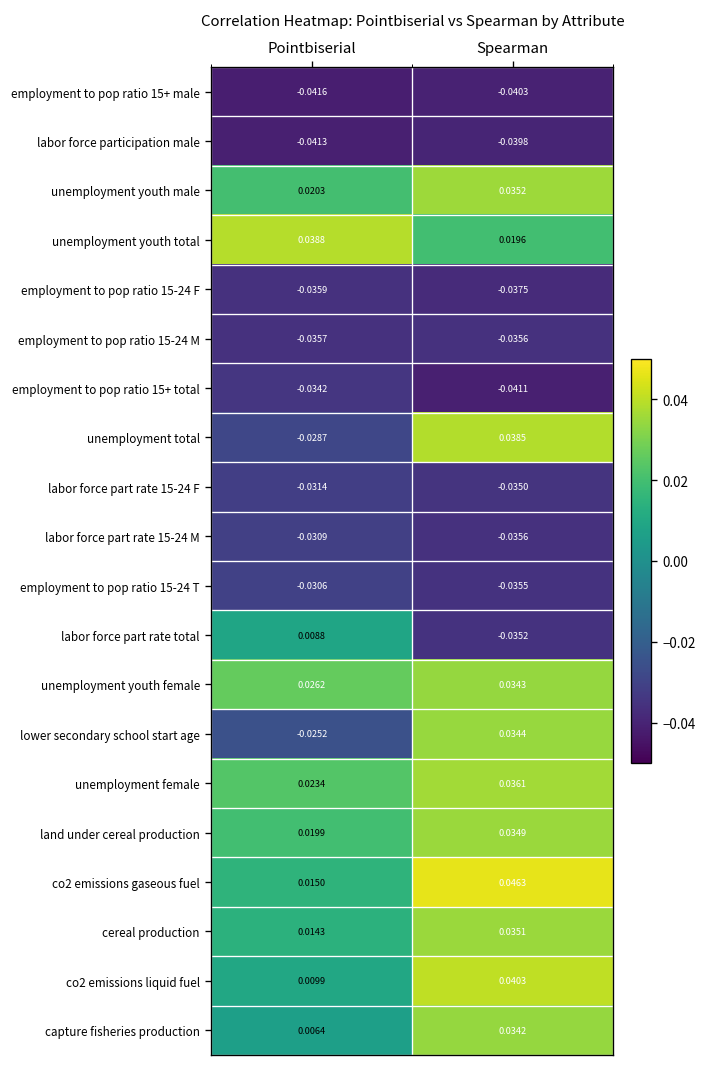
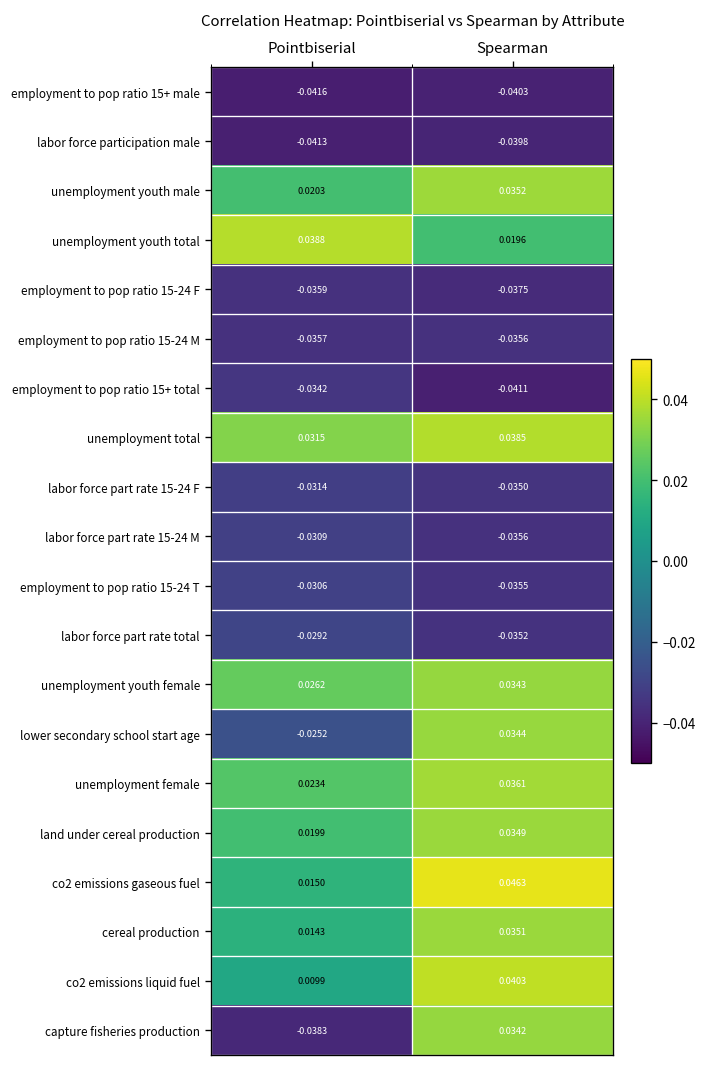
  {
    "employment to pop ratio 15+ male": {
      "Pointbiserial": -0.0416,
      "Spearman": -0.0403
    },
    "labor force participation male": {
      "Pointbiserial": -0.0413,
      "Spearman": -0.0398
    },
    "unemployment youth male": {
      "Pointbiserial": 0.0203,
      "Spearman": 0.0352
    },
    "unemployment youth total": {
      "Pointbiserial": 0.0388,
      "Spearman": 0.0196
    },
    "employment to pop ratio 15-24 F": {
      "Pointbiserial": -0.0359,
      "Spearman": -0.0375
    },
    "employment to pop ratio 15-24 M": {
      "Pointbiserial": -0.0357,
      "Spearman": -0.0356
    },
    "employment to pop ratio 15+ total": {
      "Pointbiserial": -0.0342,
      "Spearman": -0.0411
    },
    "unemployment total": {
-     "Pointbiserial": -0.0287,
+     "Pointbiserial": 0.0315,
      "Spearman": 0.0385
    },
    "labor force part rate 15-24 F": {
      "Pointbiserial": -0.0314,
      "Spearman": -0.0350
    },
    "labor force part rate 15-24 M": {
      "Pointbiserial": -0.0309,
      "Spearman": -0.0356
    },
    "employment to pop ratio 15-24 T": {
      "Pointbiserial": -0.0306,
      "Spearman": -0.0355
    },
    "labor force part rate total": {
-     "Pointbiserial": 0.0088,
+     "Pointbiserial": -0.0292,
      "Spearman": -0.0352
    },
    "unemployment youth female": {
      "Pointbiserial": 0.0262,
      "Spearman": 0.0343
    },
    "lower secondary school start age": {
      "Pointbiserial": -0.0252,
      "Spearman": 0.0344
    },
    "unemployment female": {
      "Pointbiserial": 0.0234,
      "Spearman": 0.0361
    },
    "land under cereal production": {
      "Pointbiserial": 0.0199,
      "Spearman": 0.0349
    },
    "co2 emissions gaseous fuel": {
      "Pointbiserial": 0.0150,
      "Spearman": 0.0463
    },
    "cereal production": {
      "Pointbiserial": 0.0143,
      "Spearman": 0.0351
    },
    "co2 emissions liquid fuel": {
      "Pointbiserial": 0.0099,
      "Spearman": 0.0403
    },
    "capture fisheries production": {
-     "Pointbiserial": 0.0064,
+     "Pointbiserial": -0.0383,
      "Spearman": 0.0342
    }
  }
